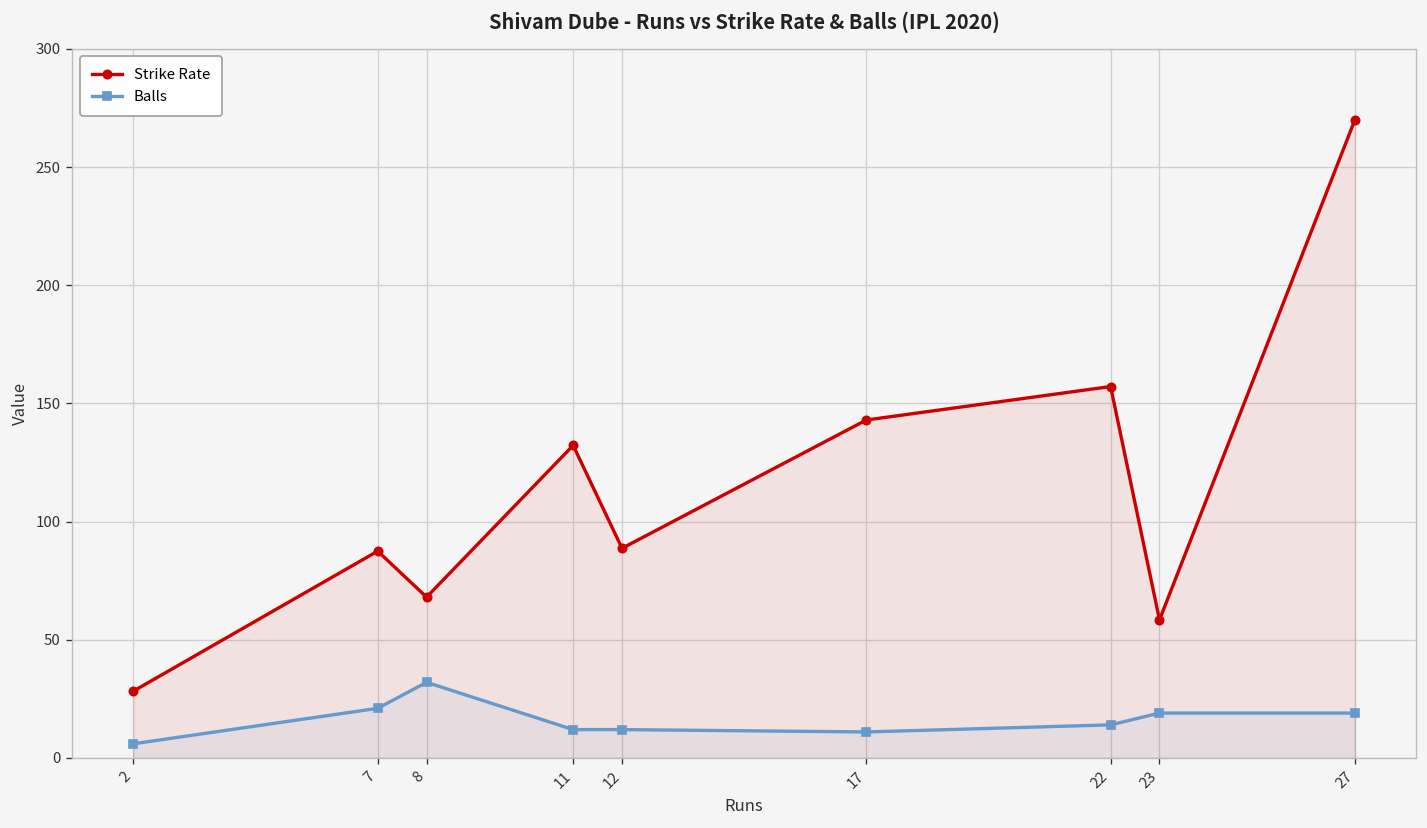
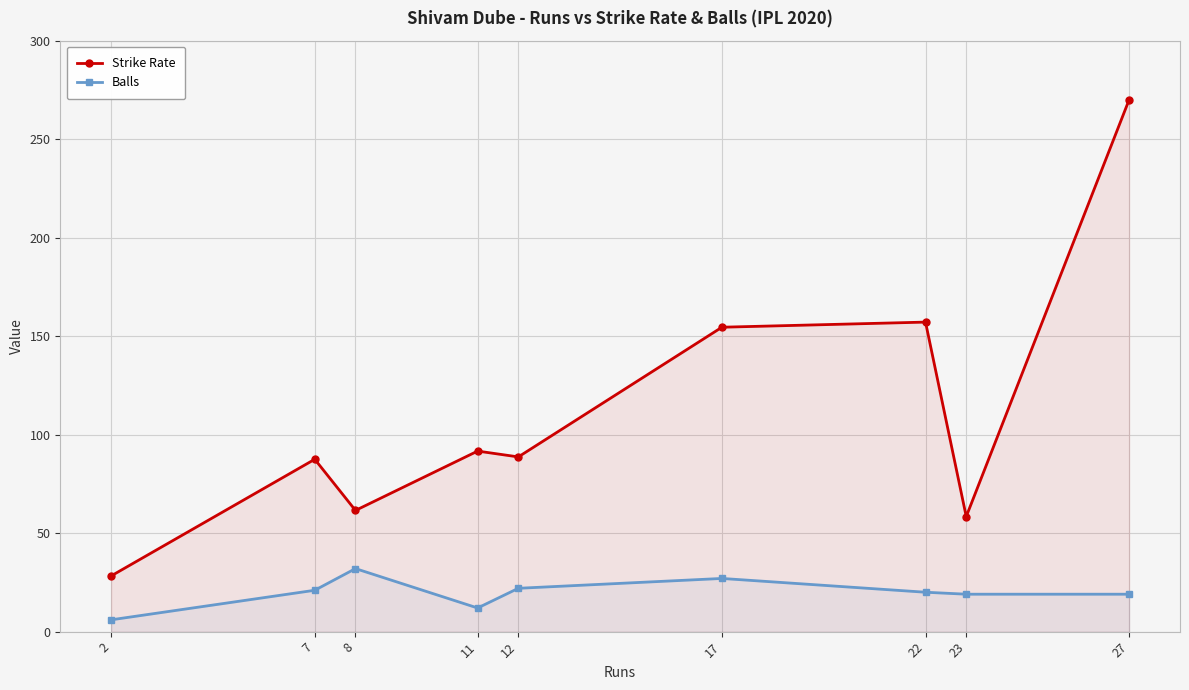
  {
    "Strike Rate": {
      "2": 28,
      "7": 88,
-     "8": 68,
-     "11": 132,
+     "8": 62,
+     "11": 92,
      "12": 89,
-     "17": 143,
+     "17": 155,
      "22": 157,
      "23": 58,
      "27": 270
    },
    "Balls": {
      "2": 6,
      "7": 21,
      "8": 32,
      "11": 12,
-     "12": 12,
-     "17": 11,
-     "22": 14,
+     "12": 22,
+     "17": 27,
+     "22": 20,
      "23": 19,
      "27": 19
    }
  }
